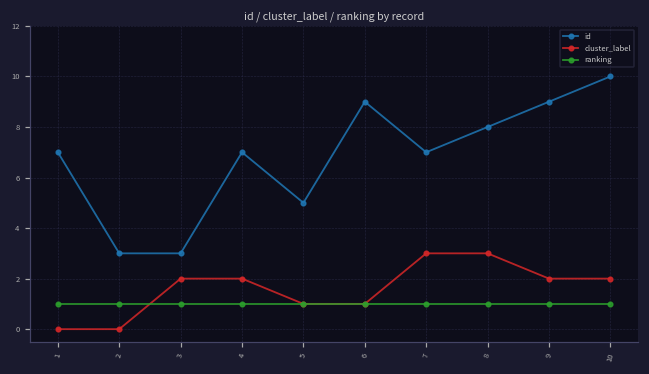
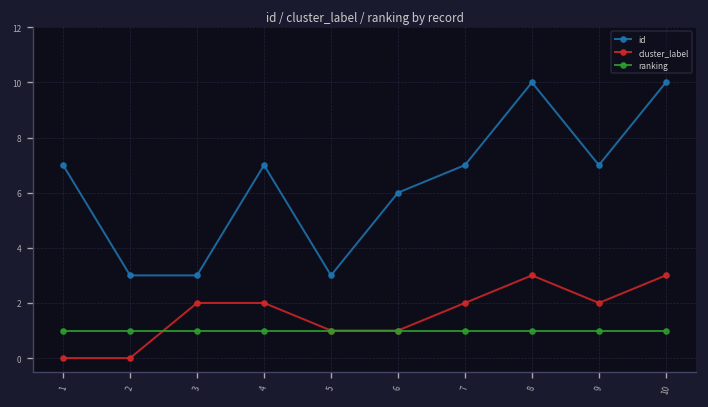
  {
    "id": {
      "1": 7,
      "2": 3,
      "3": 3,
      "4": 7,
-     "5": 5,
-     "6": 9,
+     "5": 3,
+     "6": 6,
      "7": 7,
-     "8": 8,
-     "9": 9,
+     "8": 10,
+     "9": 7,
      "10": 10
    },
    "cluster_label": {
      "1": 0,
      "2": 0,
      "3": 2,
      "4": 2,
-     "7": 3,
+     "7": 2,
      "8": 3,
      "9": 2,
-     "10": 2
+     "10": 3
    },
    "ranking": {
      "1": 1,
      "2": 1,
      "3": 1,
      "4": 1,
      "7": 1,
      "8": 1,
      "9": 1,
      "10": 1
    }
  }
